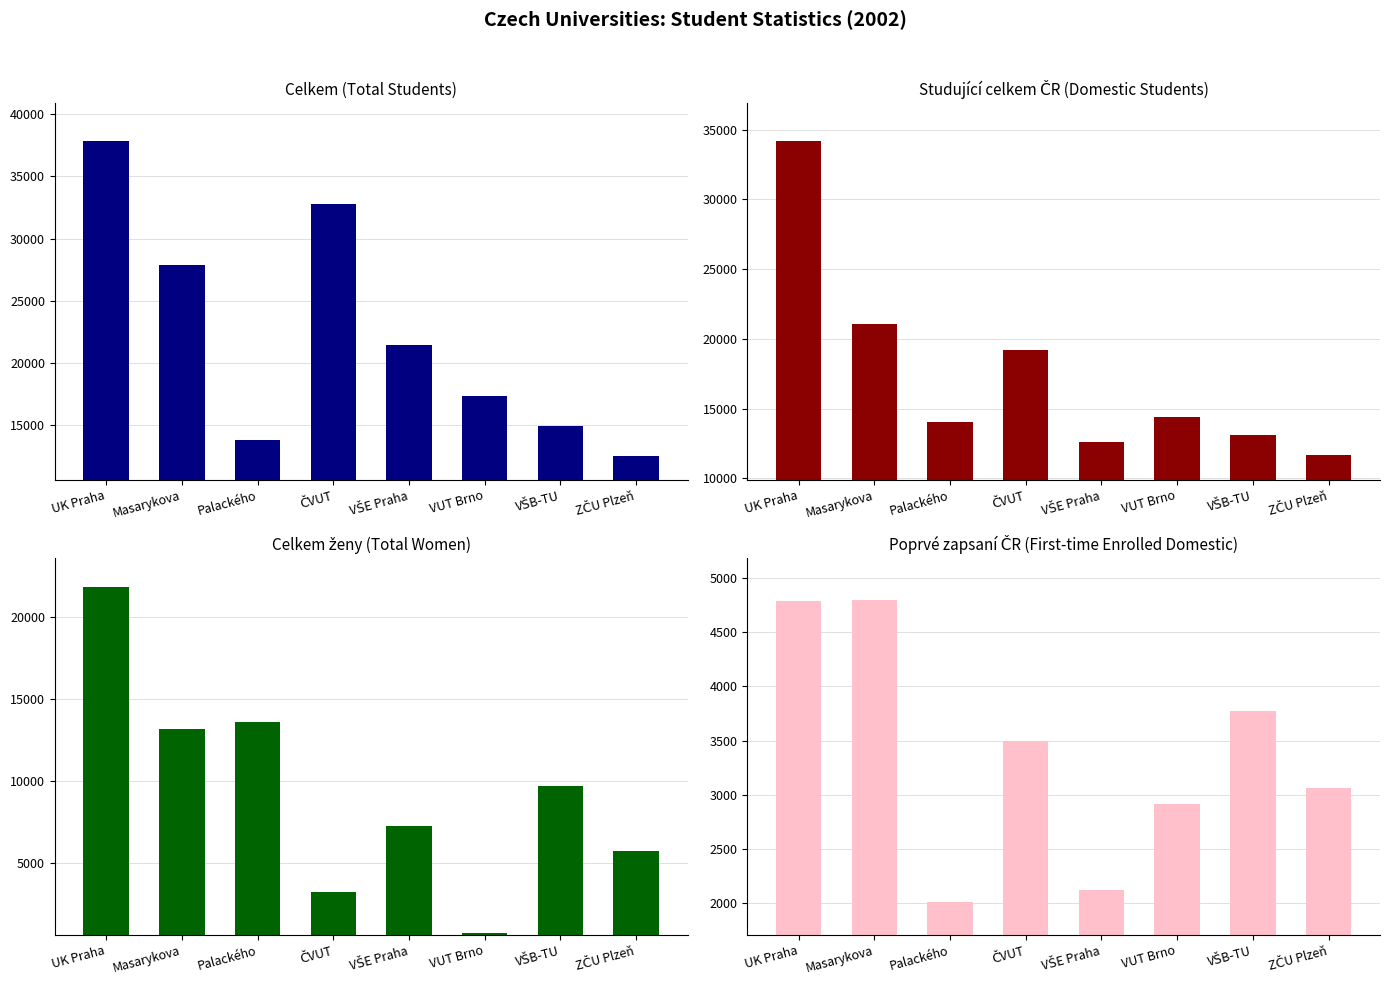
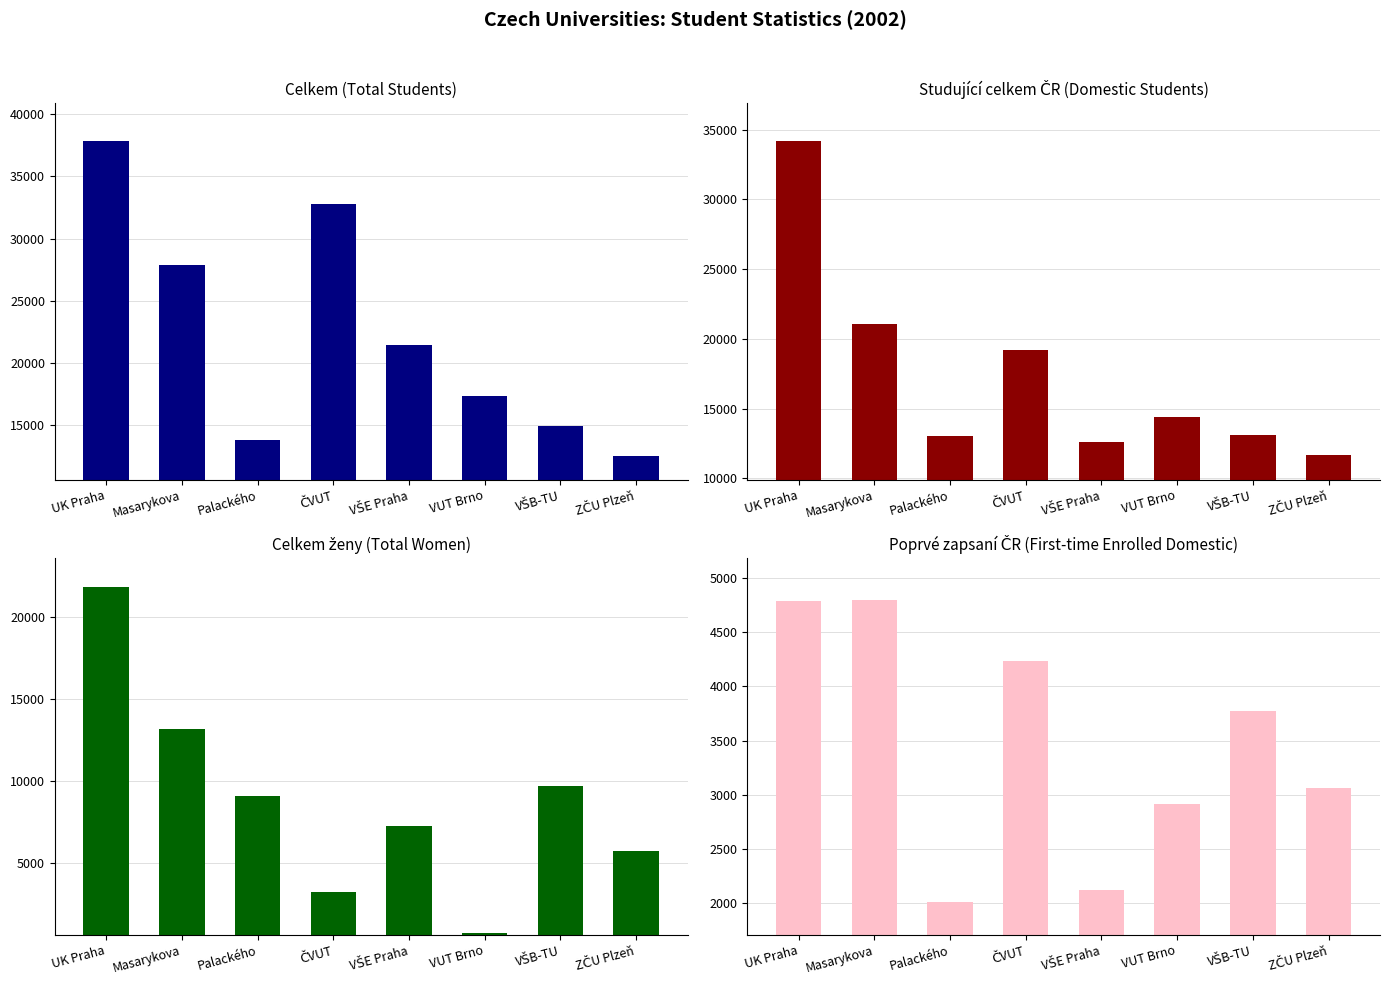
  {
    "Celkem (Total Students)": {
      "UK Praha": 37900,
      "Masarykova": 27900,
      "Palackého": 13800,
      "ČVUT": 32800,
      "VŠE Praha": 21500,
      "VUT Brno": 17400,
      "VŠB-TU": 15000,
      "ZČU Plzeň": 12500
    },
    "Studující celkem ČR (Domestic Students)": {
      "UK Praha": 34200,
      "Masarykova": 21100,
-     "Palackého": 14000,
+     "Palackého": 13100,
      "ČVUT": 19200,
      "VŠE Praha": 12600,
      "VUT Brno": 14400,
      "VŠB-TU": 13100,
      "ZČU Plzeň": 11700
    },
    "Celkem ženy (Total Women)": {
      "UK Praha": 21800,
      "Masarykova": 13200,
-     "Palackého": 13600,
+     "Palackého": 9100,
      "ČVUT": 3300,
      "VŠE Praha": 7300,
      "VUT Brno": 800,
      "VŠB-TU": 9700,
      "ZČU Plzeň": 5800
    },
    "Poprvé zapsaní ČR (First-time Enrolled Domestic)": {
      "UK Praha": 4790,
      "Masarykova": 4800,
      "Palackého": 2010,
-     "ČVUT": 3490,
+     "ČVUT": 4240,
      "VŠE Praha": 2120,
      "VUT Brno": 2920,
      "VŠB-TU": 3770,
      "ZČU Plzeň": 3060
    }
  }
